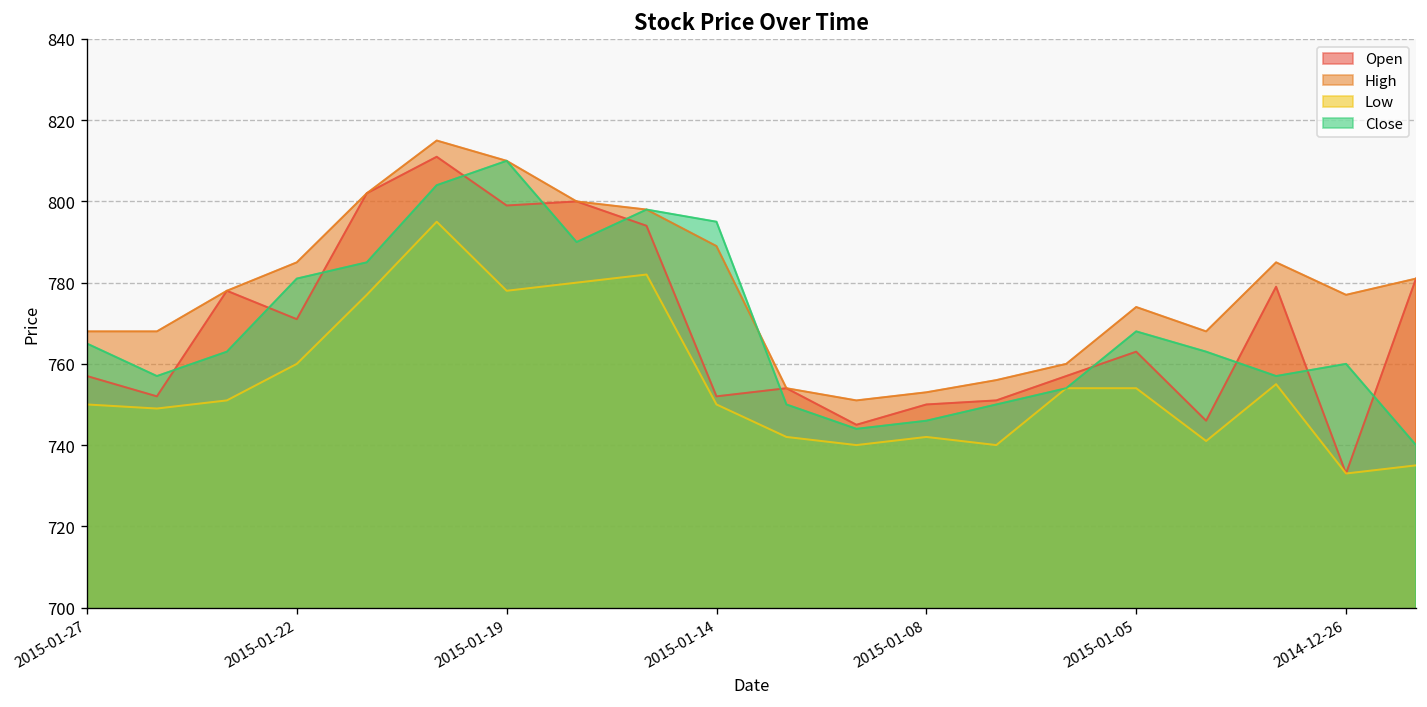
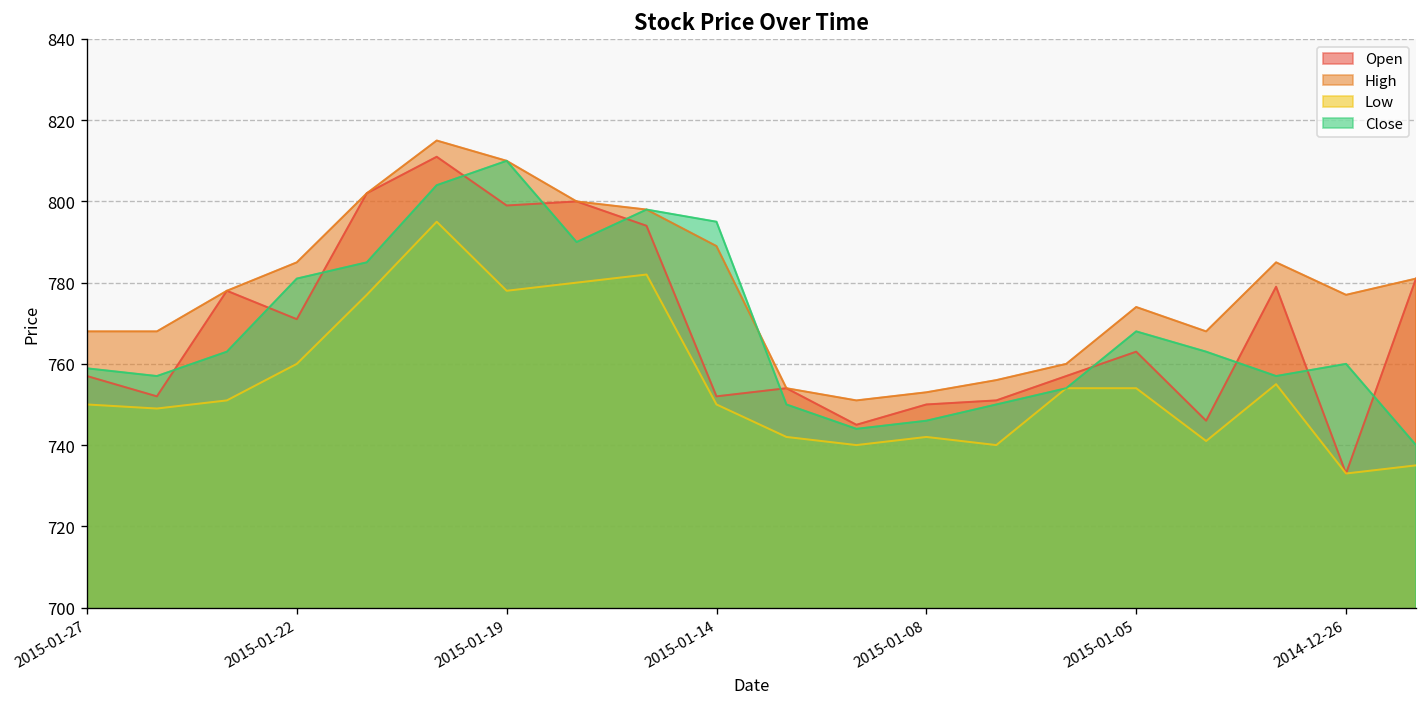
  {
    "Close": {
-     "2015-01-27": 765,
+     "2015-01-27": 759,
      "2015-01-22": 781,
      "2015-01-14": 795,
      "2015-01-08": 746,
      "2015-01-05": 768,
      "2014-12-26": 760
    }
  }
